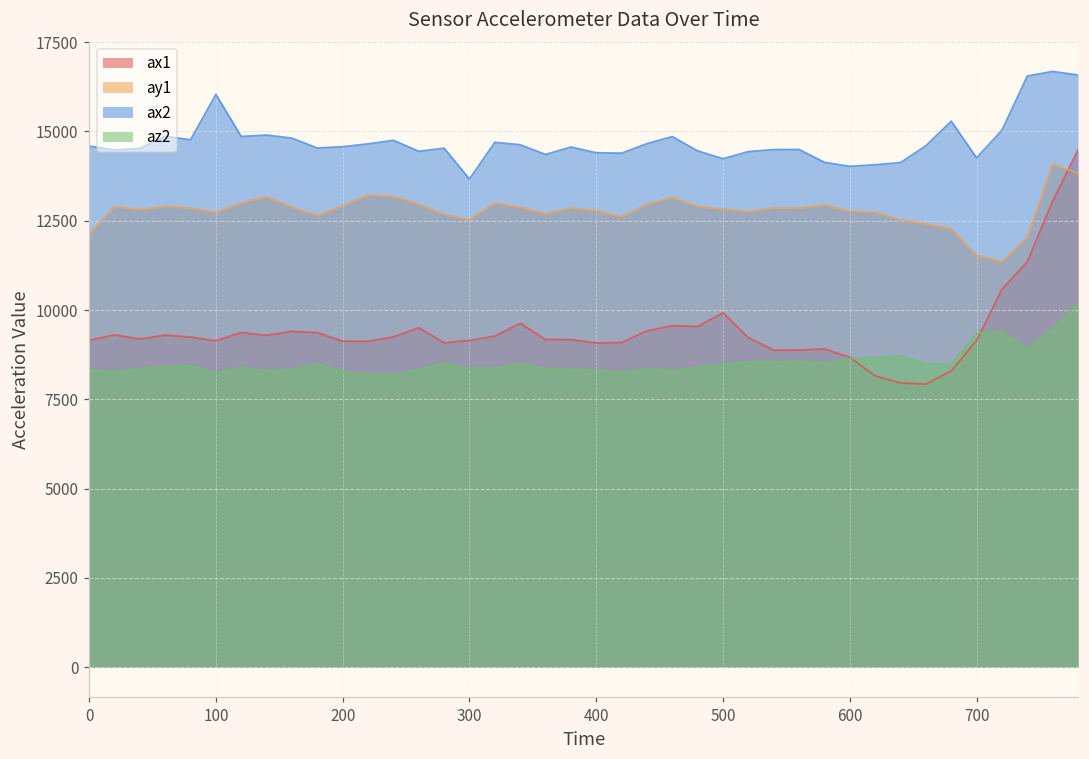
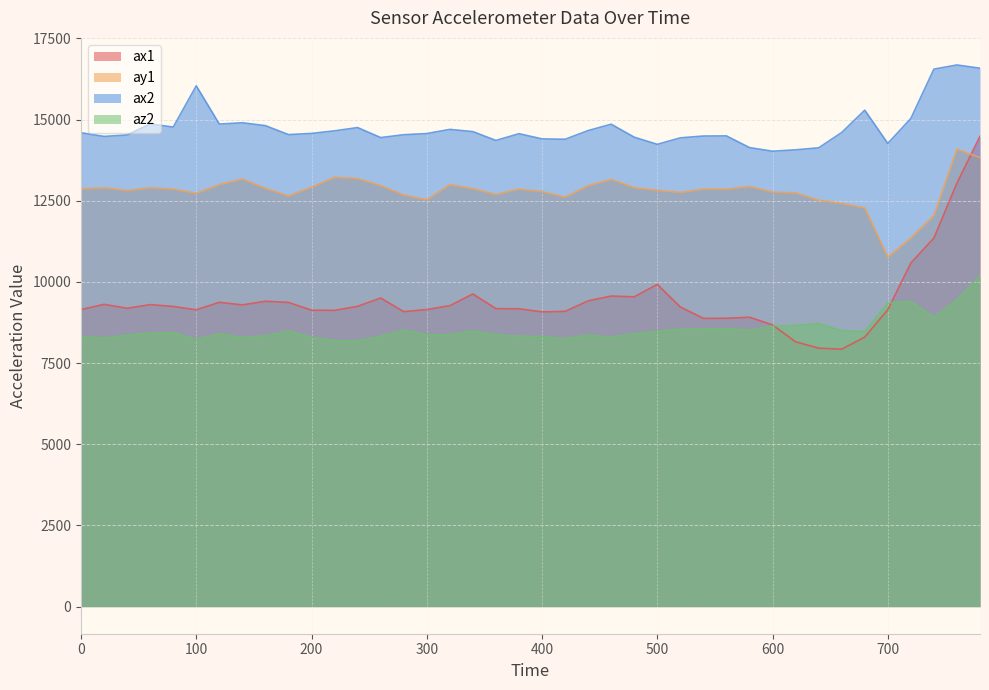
  {
    "ax1": {
      "0": 9100,
      "100": 9100,
      "200": 9100,
      "300": 9100,
      "400": 9100,
      "500": 9900,
      "700": 9100
    },
    "ay1": {
-     "0": 12100,
+     "0": 12900,
      "100": 12700,
      "200": 12900,
      "300": 12500,
      "400": 12800,
      "500": 12800,
      "600": 12800,
-     "700": 11500
+     "700": 10800
    },
    "ax2": {
      "0": 14600,
      "100": 16000,
      "200": 14600,
-     "300": 13700,
+     "300": 14600,
      "400": 14400,
      "500": 14200,
      "600": 14000,
      "700": 14300
    },
    "az2": {
      "0": 8300,
      "100": 8200,
      "200": 8300,
      "300": 8400,
      "400": 8300,
      "500": 8500,
      "700": 9300
    }
  }
